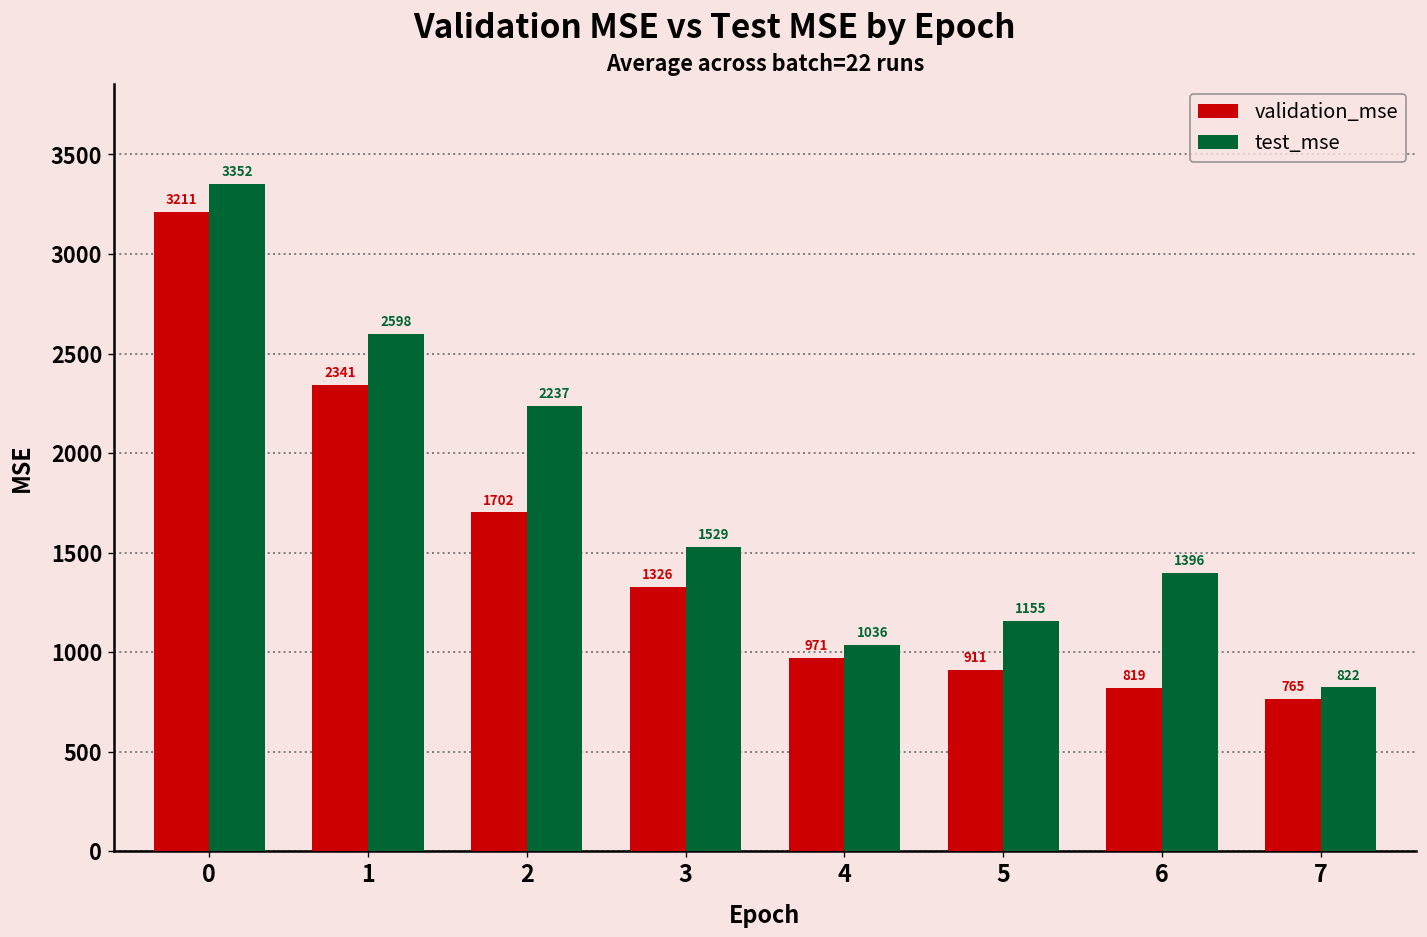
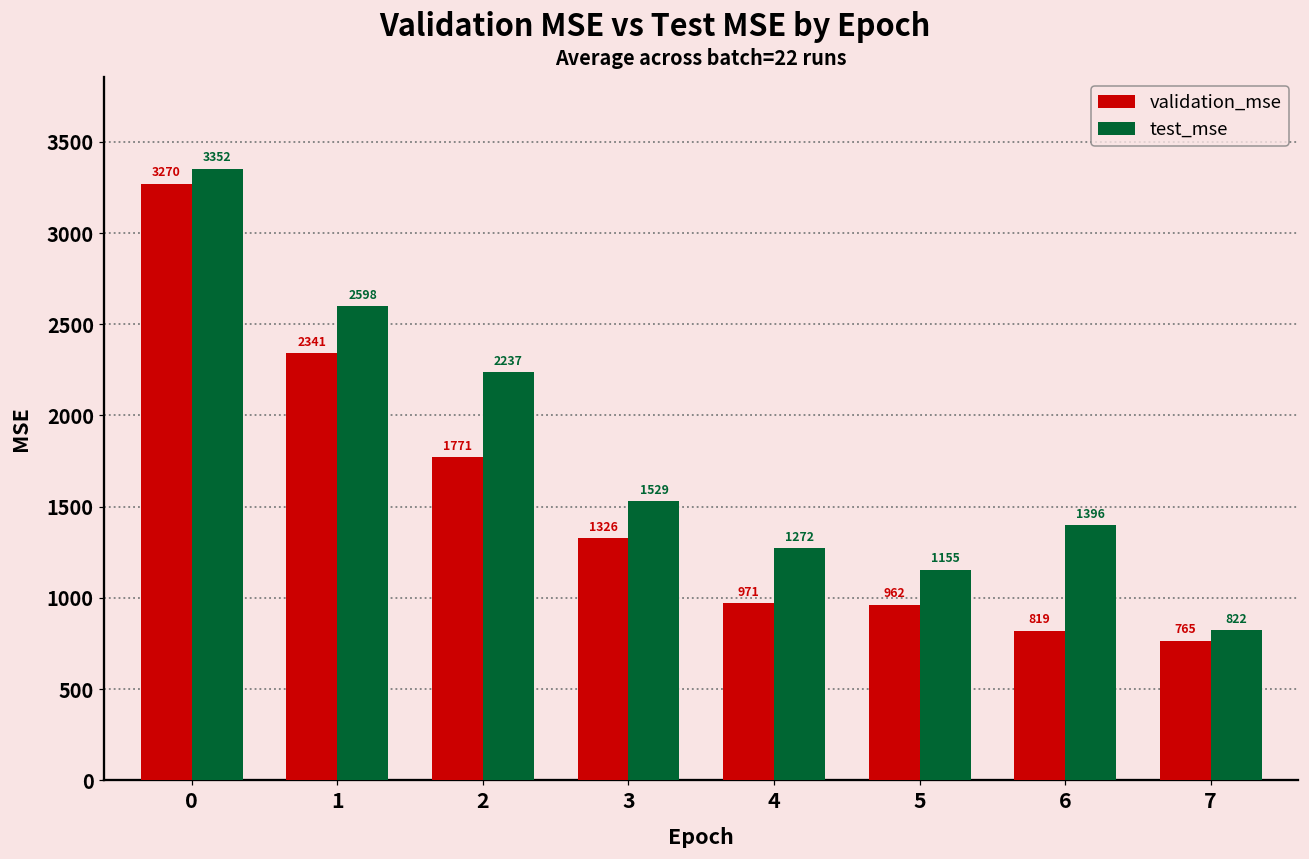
  {
    "validation_mse": {
-     "0": 3211,
+     "0": 3270,
      "1": 2341,
-     "2": 1702,
+     "2": 1771,
      "3": 1326,
      "4": 971,
-     "5": 911,
+     "5": 962,
      "6": 819,
      "7": 765
    },
    "test_mse": {
      "0": 3352,
      "1": 2598,
      "2": 2237,
      "3": 1529,
-     "4": 1036,
+     "4": 1272,
      "5": 1155,
      "6": 1396,
      "7": 822
    }
  }
